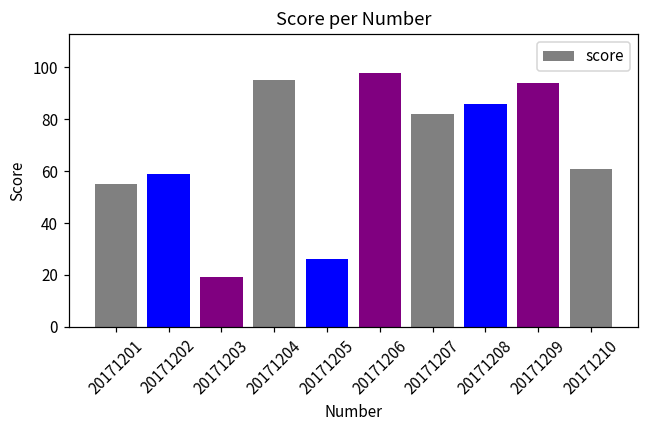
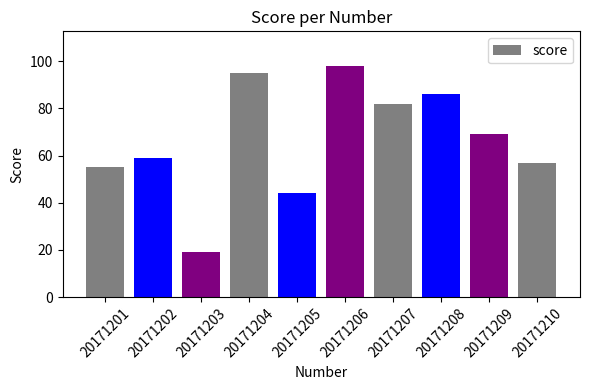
  {
    "20171201": 55,
    "20171202": 59,
    "20171203": 19,
    "20171204": 95,
-   "20171205": 26,
+   "20171205": 44,
    "20171206": 98,
    "20171207": 82,
    "20171208": 86,
-   "20171209": 94,
-   "20171210": 61
+   "20171209": 69,
+   "20171210": 57
  }
